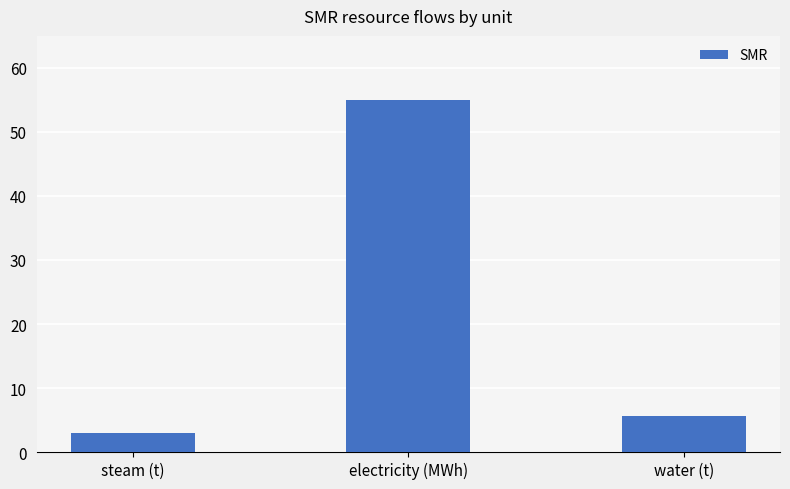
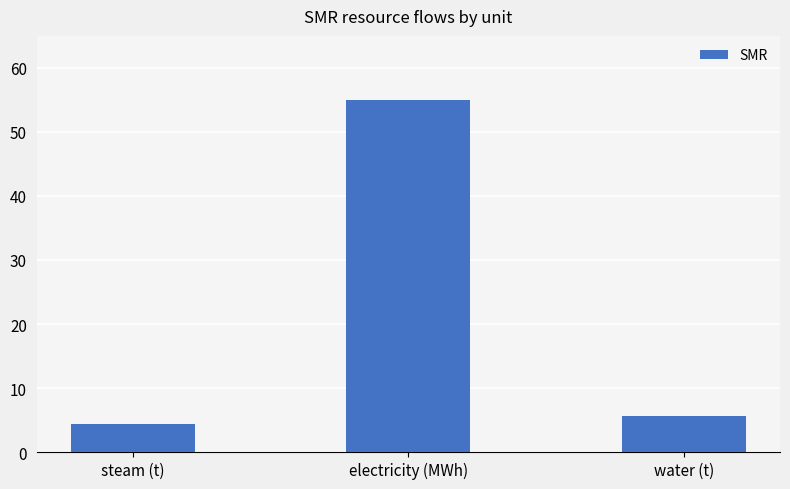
  {
-   "steam (t)": 3,
+   "steam (t)": 4,
    "electricity (MWh)": 55,
    "water (t)": 6
  }
